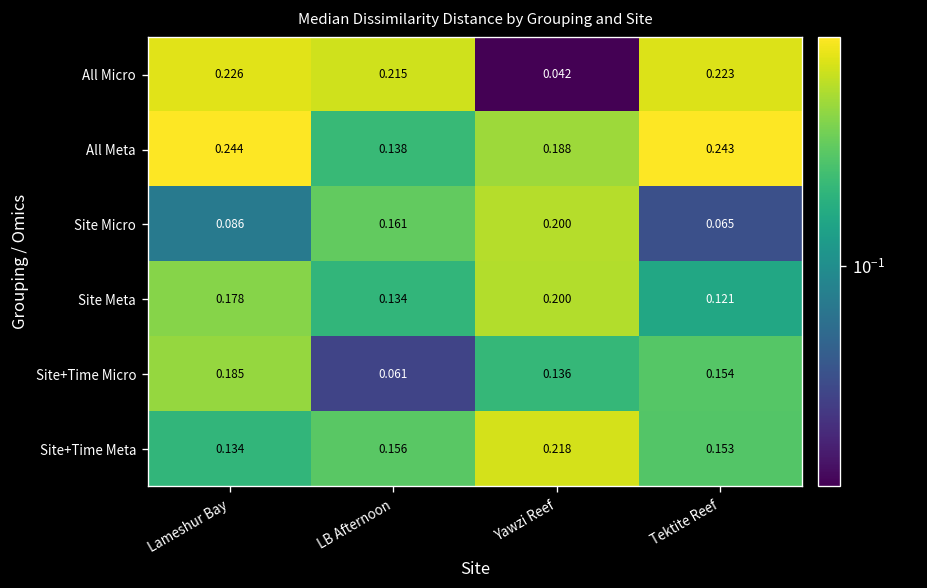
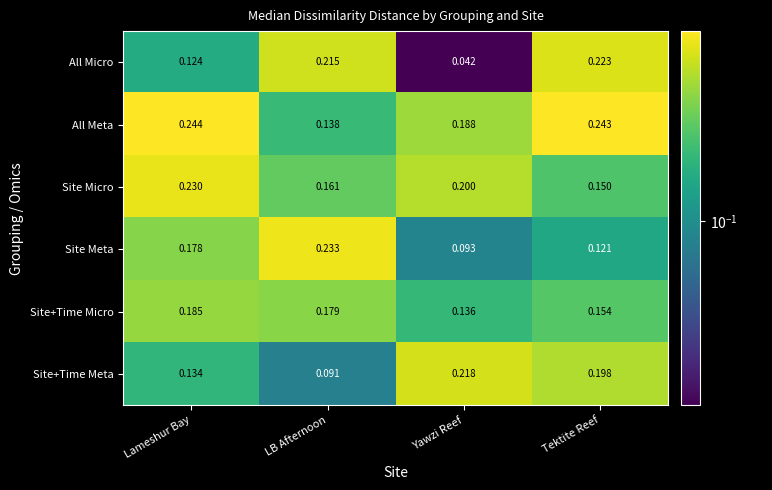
  {
    "All Micro": {
-     "Lameshur Bay": 0.226,
+     "Lameshur Bay": 0.124,
      "LB Afternoon": 0.215,
      "Yawzi Reef": 0.042,
      "Tektite Reef": 0.223
    },
    "All Meta": {
      "Lameshur Bay": 0.244,
      "LB Afternoon": 0.138,
      "Yawzi Reef": 0.188,
      "Tektite Reef": 0.243
    },
    "Site Micro": {
-     "Lameshur Bay": 0.086,
+     "Lameshur Bay": 0.230,
      "LB Afternoon": 0.161,
      "Yawzi Reef": 0.200,
-     "Tektite Reef": 0.065
+     "Tektite Reef": 0.150
    },
    "Site Meta": {
      "Lameshur Bay": 0.178,
-     "LB Afternoon": 0.134,
-     "Yawzi Reef": 0.200,
+     "LB Afternoon": 0.233,
+     "Yawzi Reef": 0.093,
      "Tektite Reef": 0.121
    },
    "Site+Time Micro": {
      "Lameshur Bay": 0.185,
-     "LB Afternoon": 0.061,
+     "LB Afternoon": 0.179,
      "Yawzi Reef": 0.136,
      "Tektite Reef": 0.154
    },
    "Site+Time Meta": {
      "Lameshur Bay": 0.134,
-     "LB Afternoon": 0.156,
+     "LB Afternoon": 0.091,
      "Yawzi Reef": 0.218,
-     "Tektite Reef": 0.153
+     "Tektite Reef": 0.198
    }
  }
